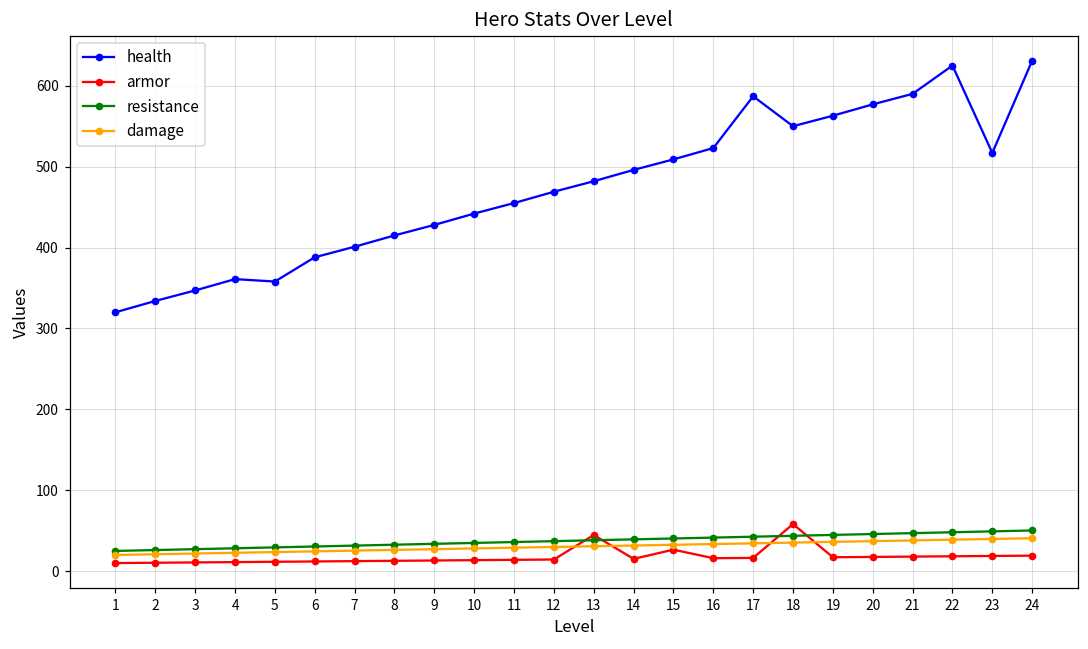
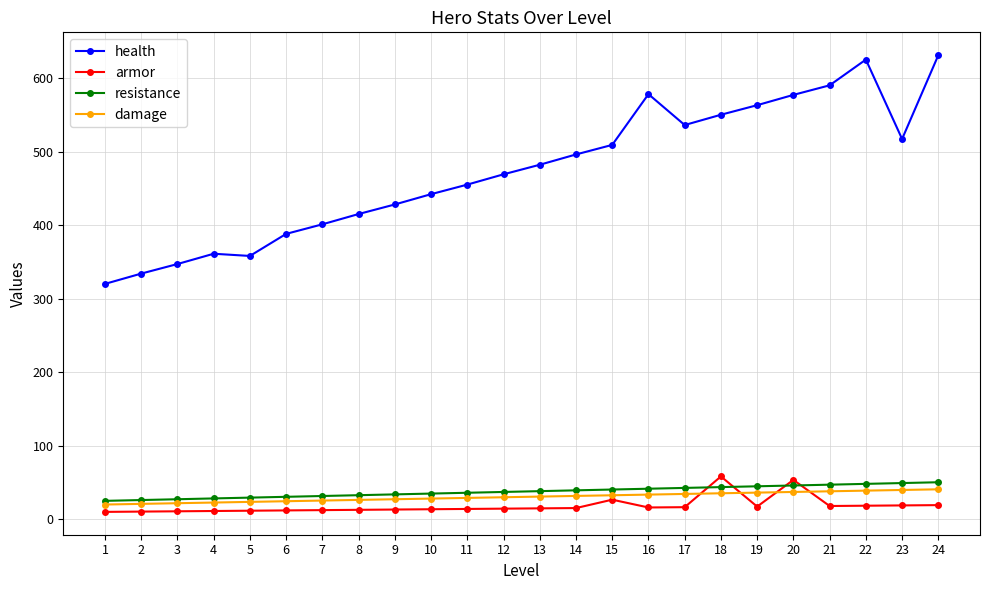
  {
    "health": {
      "1": 320,
      "2": 330,
      "3": 350,
      "4": 360,
      "5": 360,
      "6": 390,
      "7": 400,
      "8": 420,
      "9": 430,
      "10": 440,
      "11": 460,
      "12": 470,
      "13": 480,
      "14": 500,
      "15": 510,
-     "16": 520,
-     "17": 590,
+     "16": 580,
+     "17": 540,
      "18": 550,
      "19": 560,
      "20": 580,
      "21": 590,
      "22": 630,
      "23": 520,
      "24": 630
    },
    "armor": {
      "1": 10,
      "2": 10,
      "3": 10,
      "4": 10,
      "5": 10,
      "6": 10,
      "7": 10,
      "8": 10,
      "9": 10,
      "10": 10,
      "11": 10,
      "12": 10,
-     "13": 40,
+     "13": 10,
      "14": 20,
      "15": 30,
      "16": 20,
      "17": 20,
      "18": 60,
      "19": 20,
-     "20": 20,
+     "20": 50,
      "21": 20,
      "22": 20,
      "23": 20,
      "24": 20
    },
    "resistance": {
      "1": 30,
      "2": 30,
      "3": 30,
      "4": 30,
      "5": 30,
      "6": 30,
      "7": 30,
      "8": 30,
      "9": 30,
      "10": 30,
      "11": 40,
      "12": 40,
      "13": 40,
      "14": 40,
      "15": 40,
      "16": 40,
      "17": 40,
      "18": 40,
      "19": 40,
      "20": 50,
      "21": 50,
      "22": 50,
      "23": 50,
      "24": 50
    },
    "damage": {
      "1": 20,
      "2": 20,
      "3": 20,
      "4": 20,
      "5": 20,
      "6": 20,
      "7": 30,
      "8": 30,
      "9": 30,
      "10": 30,
      "11": 30,
      "12": 30,
      "13": 30,
      "14": 30,
      "15": 30,
      "16": 30,
      "17": 30,
      "18": 40,
      "19": 40,
      "20": 40,
      "21": 40,
      "22": 40,
      "23": 40,
      "24": 40
    }
  }
